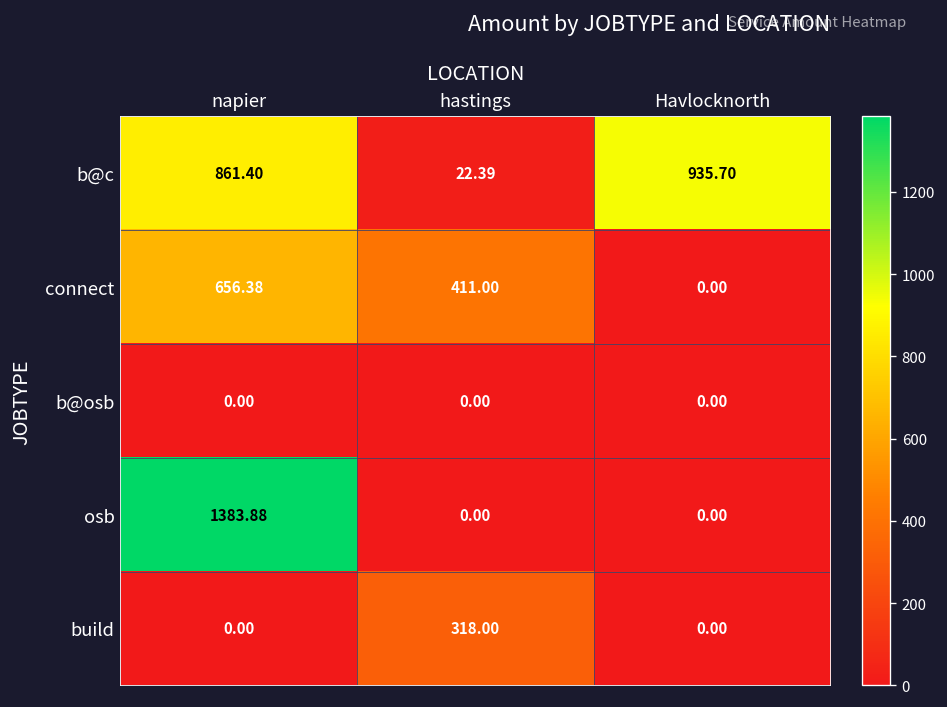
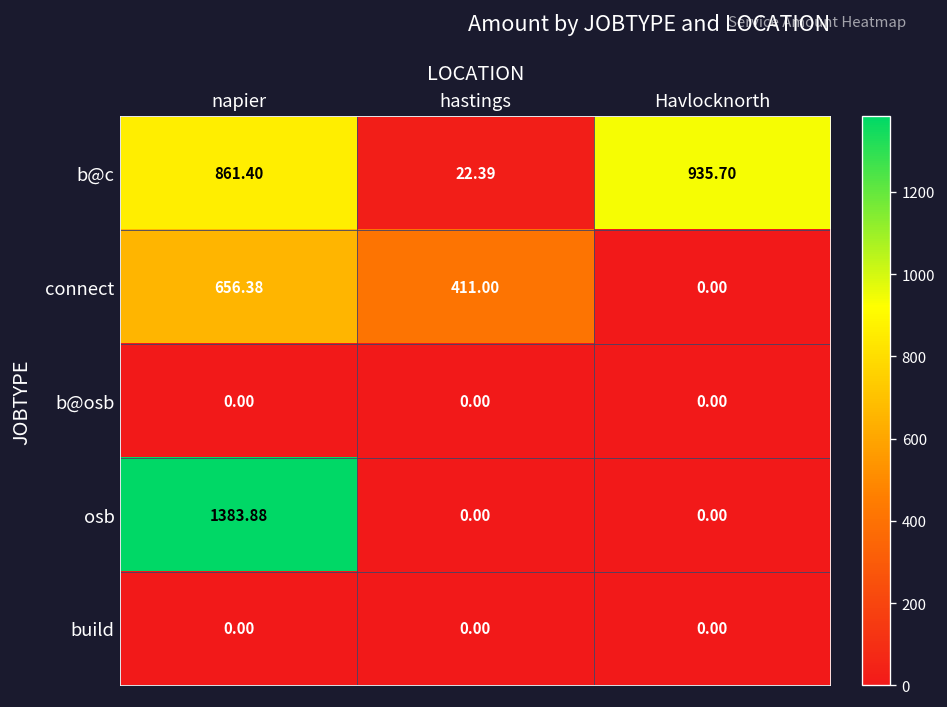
  {
    "b@c": {
      "napier": 861.40,
      "hastings": 22.39,
      "Havlocknorth": 935.70
    },
    "connect": {
      "napier": 656.38,
      "hastings": 411.00,
      "Havlocknorth": 0.00
    },
    "b@osb": {
      "napier": 0.00,
      "hastings": 0.00,
      "Havlocknorth": 0.00
    },
    "osb": {
      "napier": 1383.88,
      "hastings": 0.00,
      "Havlocknorth": 0.00
    },
    "build": {
      "napier": 0.00,
-     "hastings": 318.00,
+     "hastings": 0.00,
      "Havlocknorth": 0.00
    }
  }
